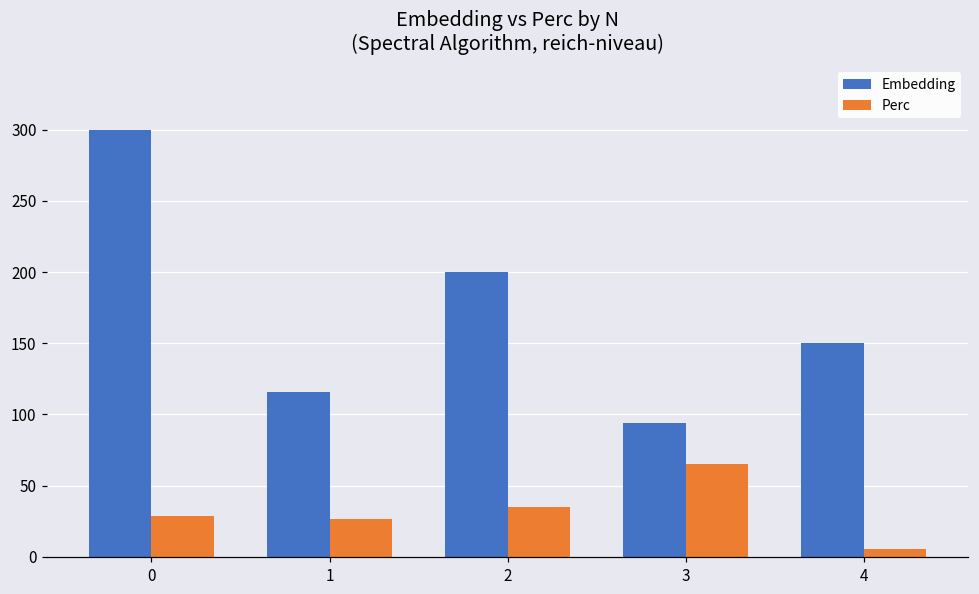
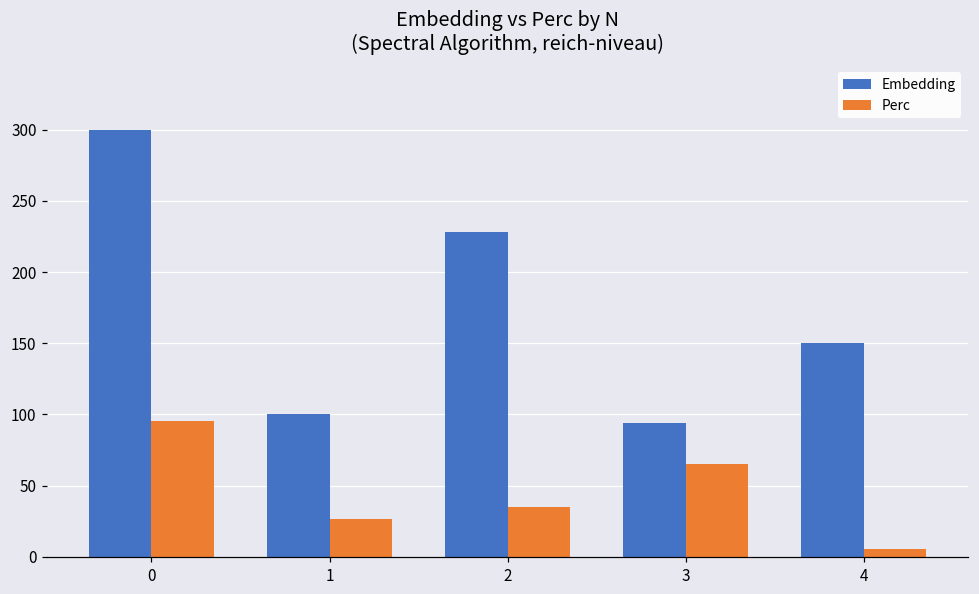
  {
    "Embedding": {
      "0": 300,
-     "1": 116,
-     "2": 200,
+     "1": 100,
+     "2": 228,
      "3": 94,
      "4": 150
    },
    "Perc": {
-     "0": 29,
+     "0": 96,
      "1": 27,
      "2": 35,
      "3": 65,
      "4": 6
    }
  }
